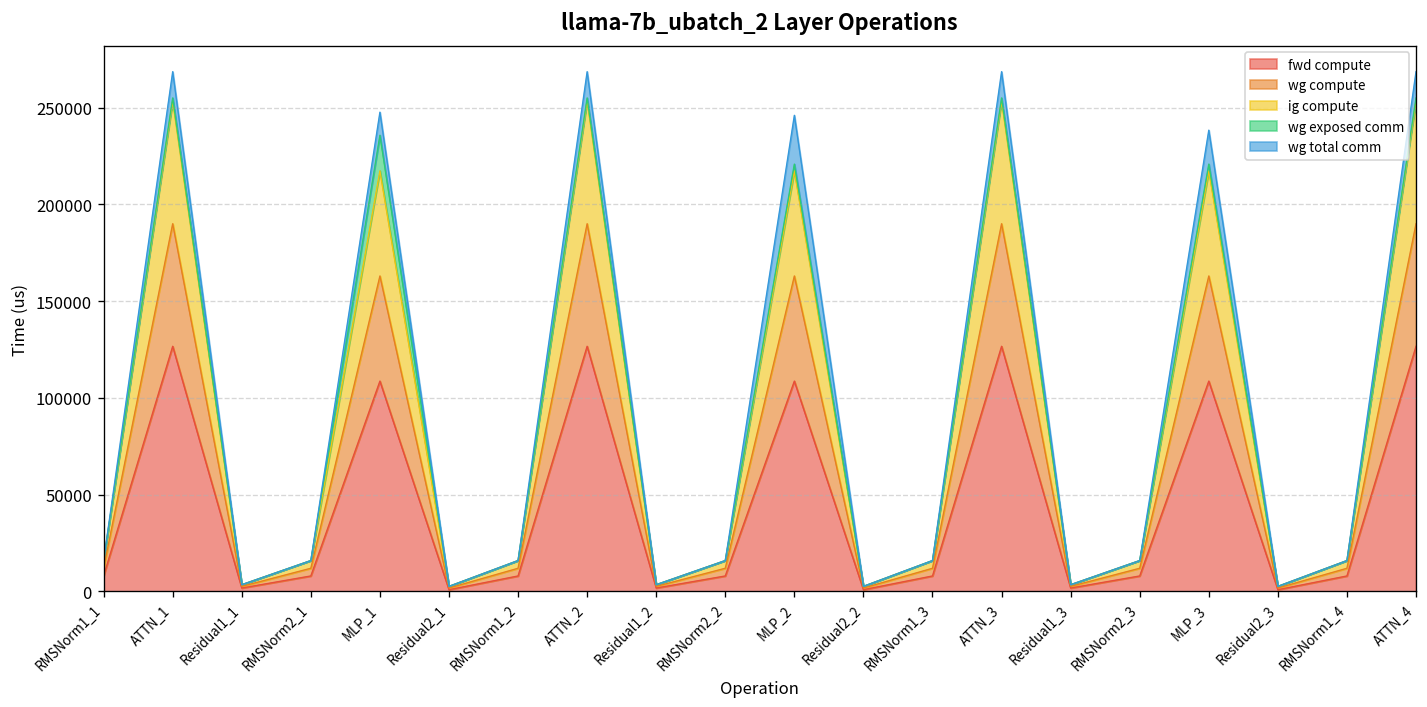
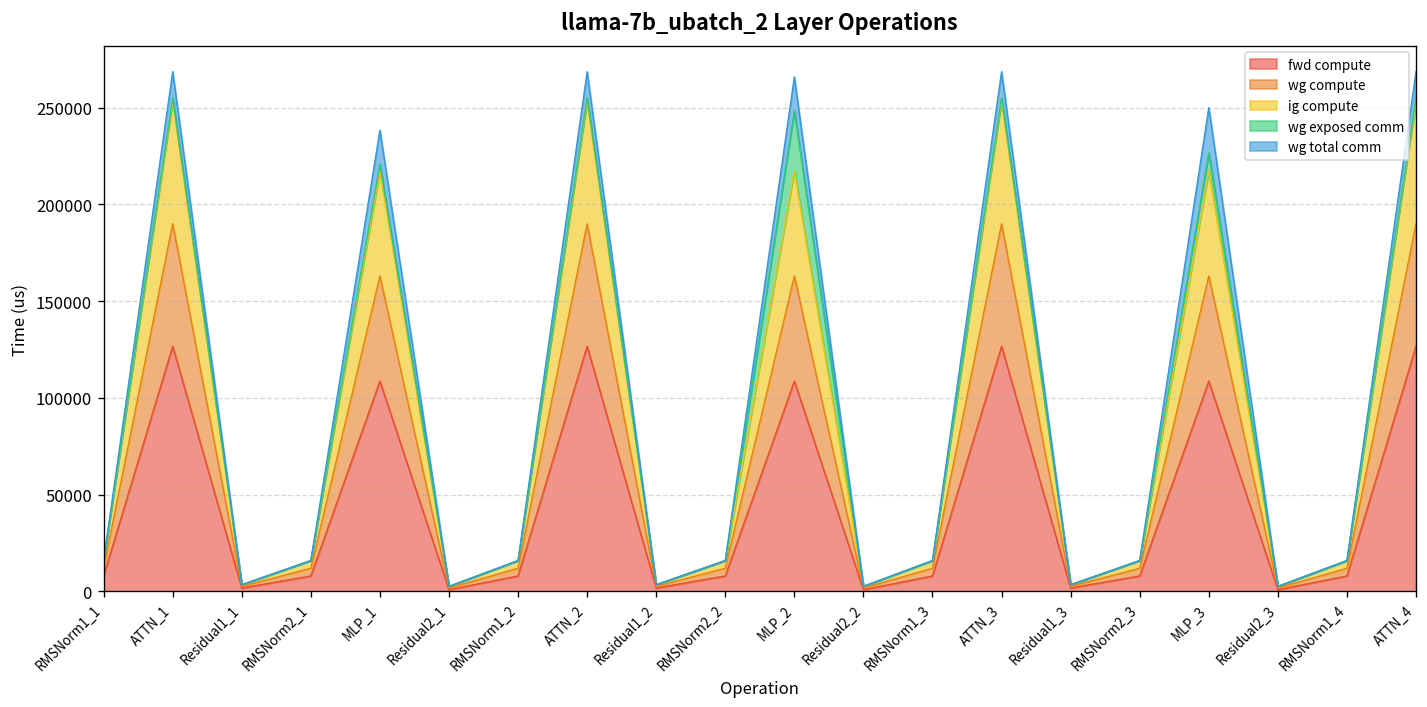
  {
    "ig compute": {
      "ATTN_1": 63000,
      "MLP_1": 54000,
      "ATTN_2": 63000,
      "MLP_2": 54000,
      "ATTN_3": 63000,
      "MLP_3": 54000,
      "ATTN_4": 63000
    },
    "wg exposed comm": {
      "ATTN_1": 2000,
-     "MLP_1": 18000,
+     "MLP_1": 3000,
      "ATTN_2": 2000,
-     "MLP_2": 3000,
+     "MLP_2": 31000,
      "ATTN_3": 2000,
-     "MLP_3": 3000,
+     "MLP_3": 9000,
      "ATTN_4": 2000
    },
    "wg total comm": {
      "ATTN_1": 14000,
-     "MLP_1": 12000,
+     "MLP_1": 18000,
      "ATTN_2": 14000,
-     "MLP_2": 25000,
+     "MLP_2": 18000,
      "ATTN_3": 14000,
-     "MLP_3": 18000,
+     "MLP_3": 23000,
      "ATTN_4": 14000
    }
  }
